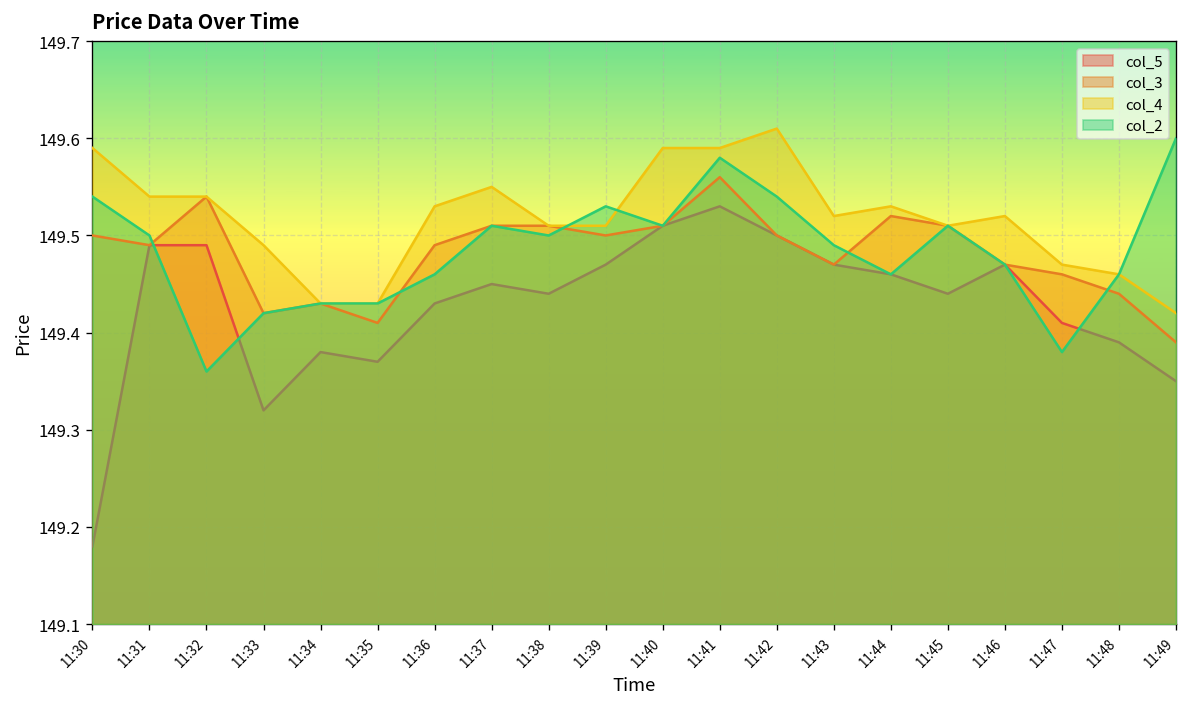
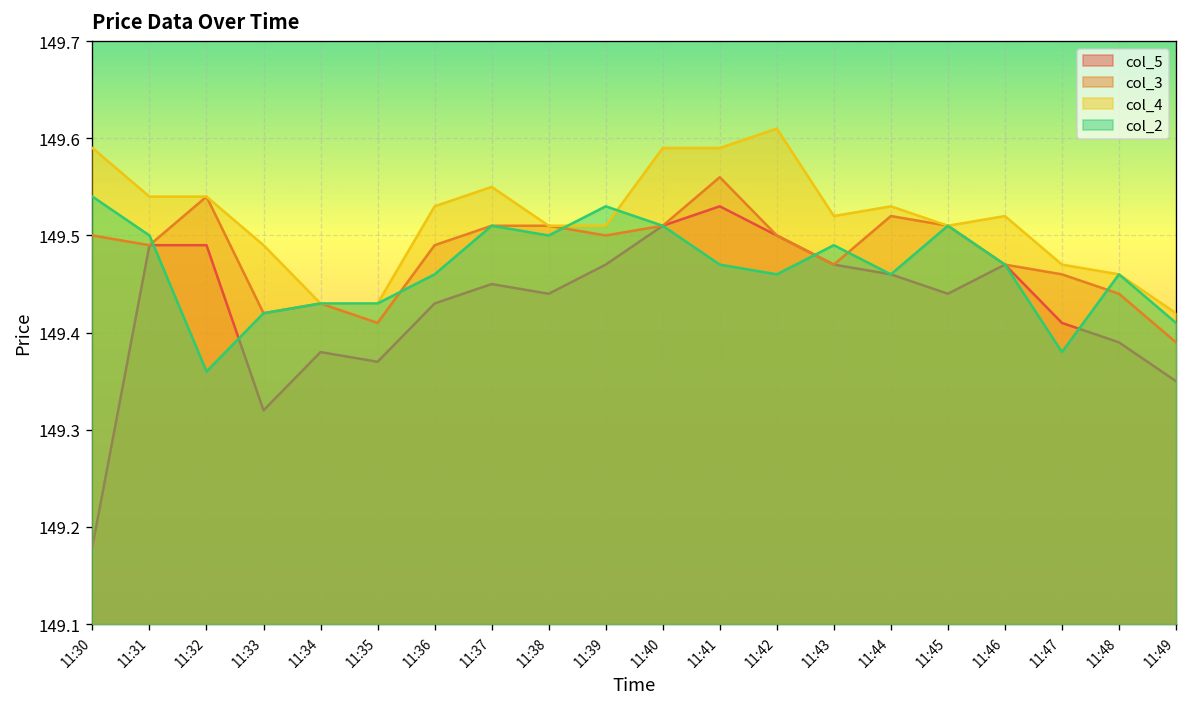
  {
    "col_2": {
      "11:30": 149.54,
      "11:31": 149.50,
      "11:32": 149.36,
      "11:36": 149.46,
      "11:38": 149.50,
      "11:39": 149.53,
-     "11:41": 149.58,
-     "11:42": 149.54,
+     "11:41": 149.47,
+     "11:42": 149.46,
      "11:43": 149.49,
      "11:47": 149.38,
-     "11:49": 149.60
+     "11:49": 149.41
    }
  }
